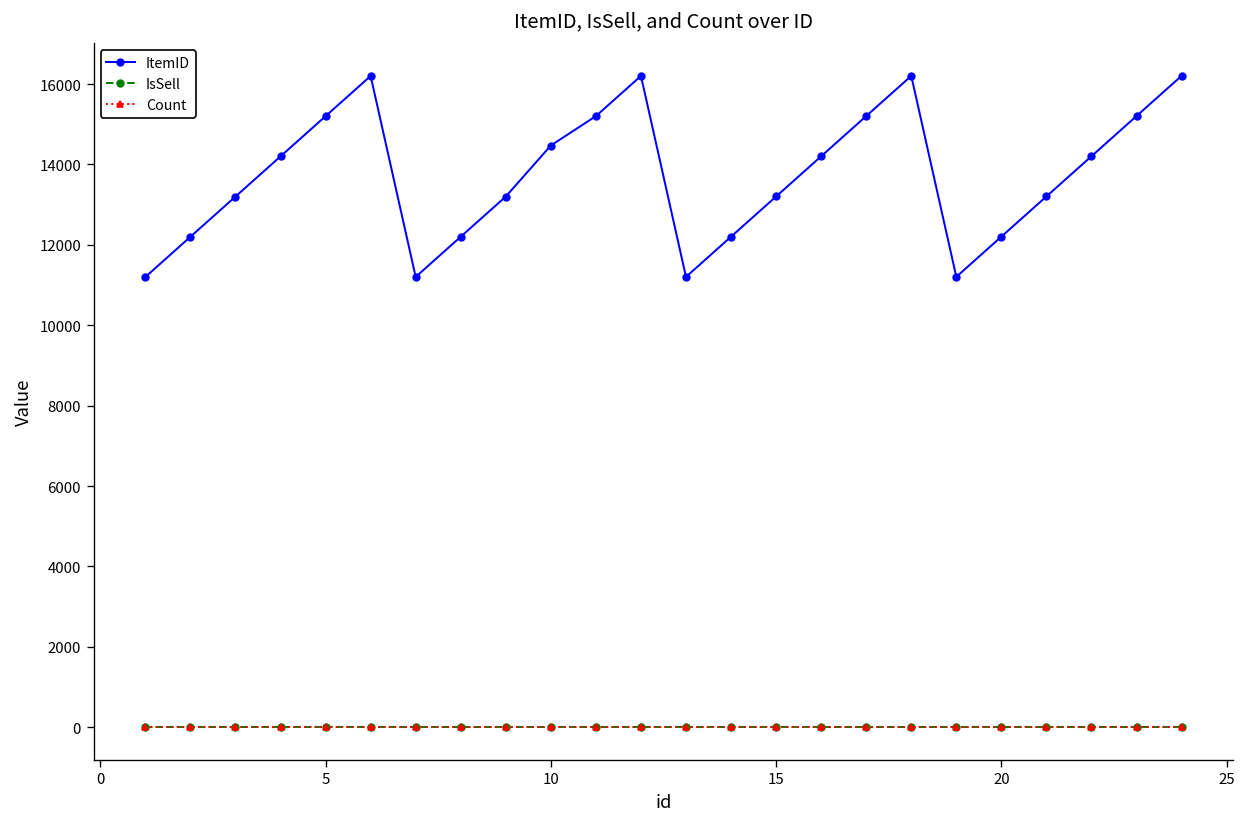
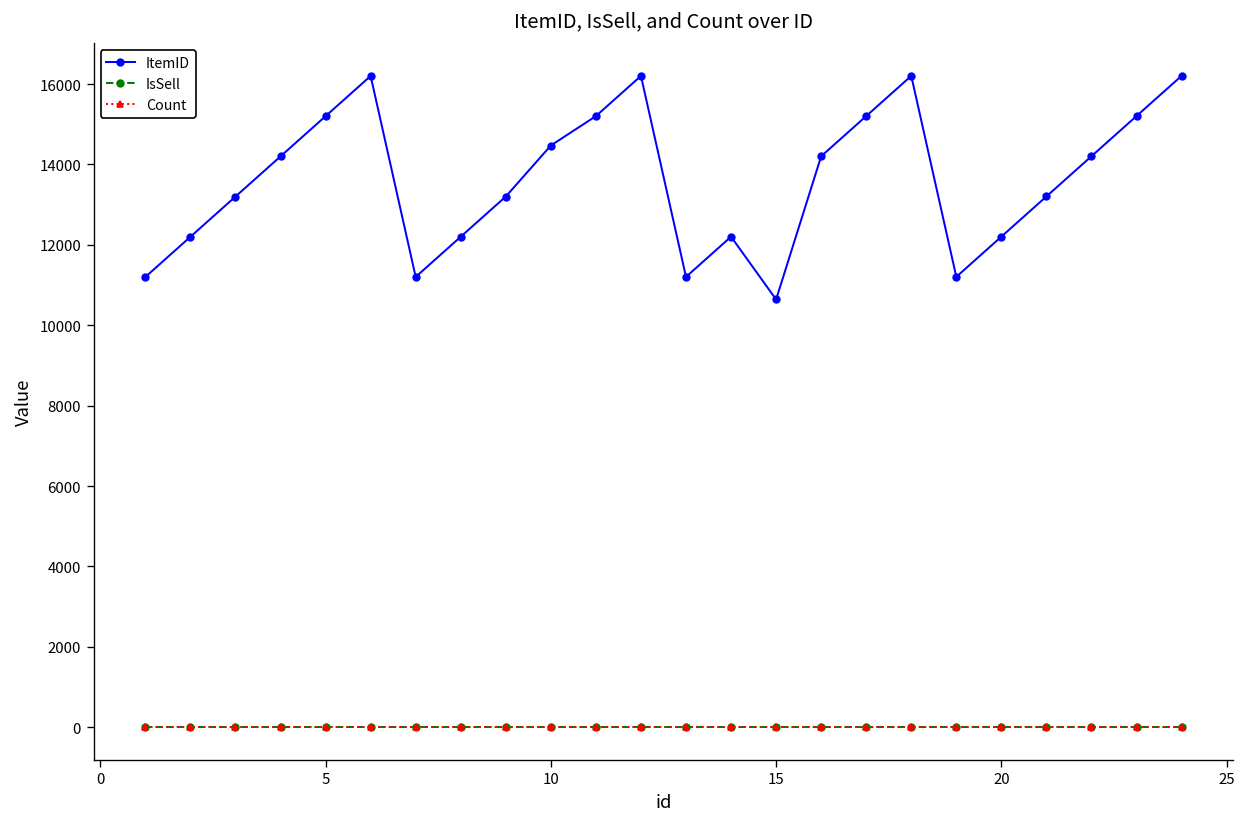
  {
    "ItemID": {
      "5": 15200,
      "10": 14500,
-     "15": 13200,
+     "15": 10600,
      "20": 12200
    },
    "Count": {
      "5": 0,
      "10": 0,
      "15": 0,
      "20": 0
    }
  }
